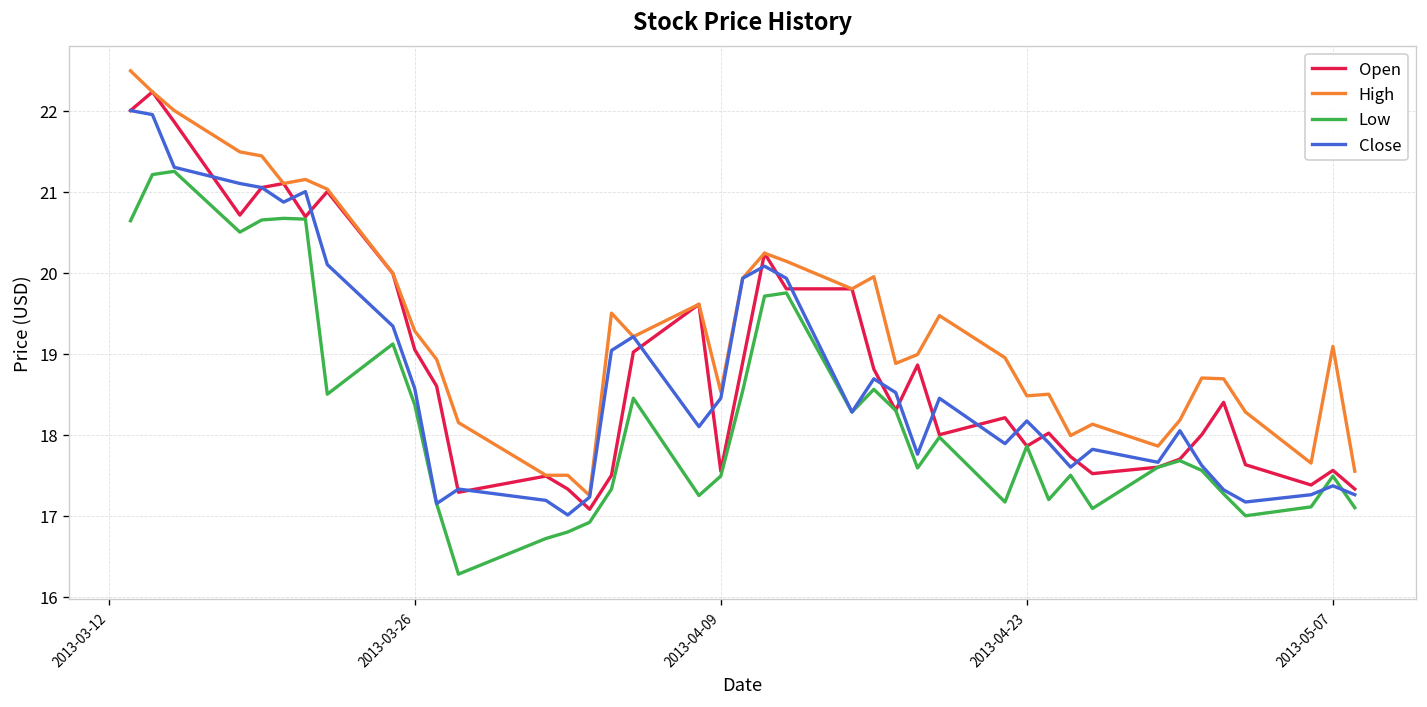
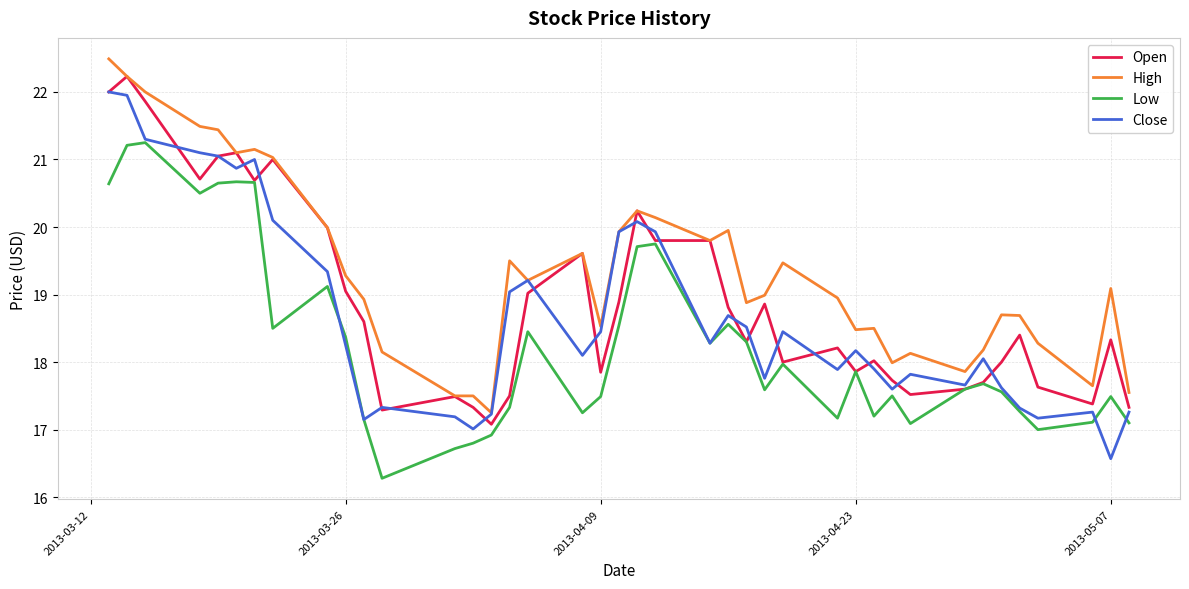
  {
    "Open": {
      "2013-03-26": 19.1,
-     "2013-04-09": 17.6,
-     "2013-05-07": 17.6
+     "2013-04-09": 17.9,
+     "2013-05-07": 18.3
    },
    "High": {
      "2013-03-26": 19.3,
      "2013-04-09": 18.5,
      "2013-04-23": 18.5,
      "2013-05-07": 19.1
    },
    "Low": {
      "2013-03-26": 18.4,
      "2013-04-09": 17.5,
      "2013-05-07": 17.5
    },
    "Close": {
-     "2013-03-26": 18.6,
+     "2013-03-26": 18.3,
      "2013-04-09": 18.5,
      "2013-04-23": 18.2,
-     "2013-05-07": 17.4
+     "2013-05-07": 16.6
    }
  }
